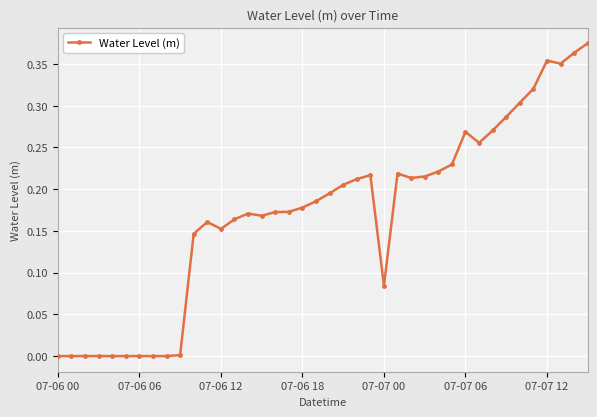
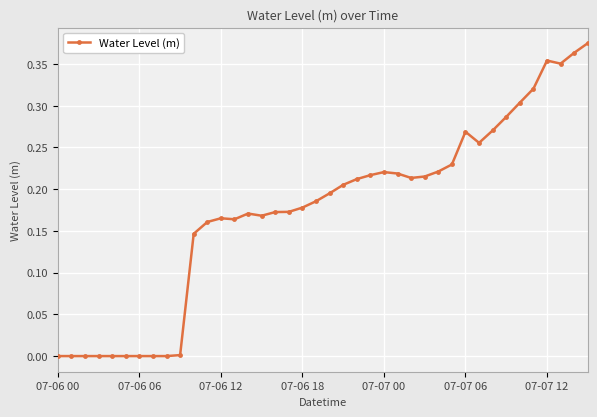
  {
    "07-06 00": 0.00,
    "07-06 06": 0.00,
-   "07-06 12": 0.15,
+   "07-06 12": 0.17,
    "07-06 18": 0.18,
-   "07-07 00": 0.08,
+   "07-07 00": 0.22,
    "07-07 06": 0.27,
    "07-07 12": 0.35
  }
